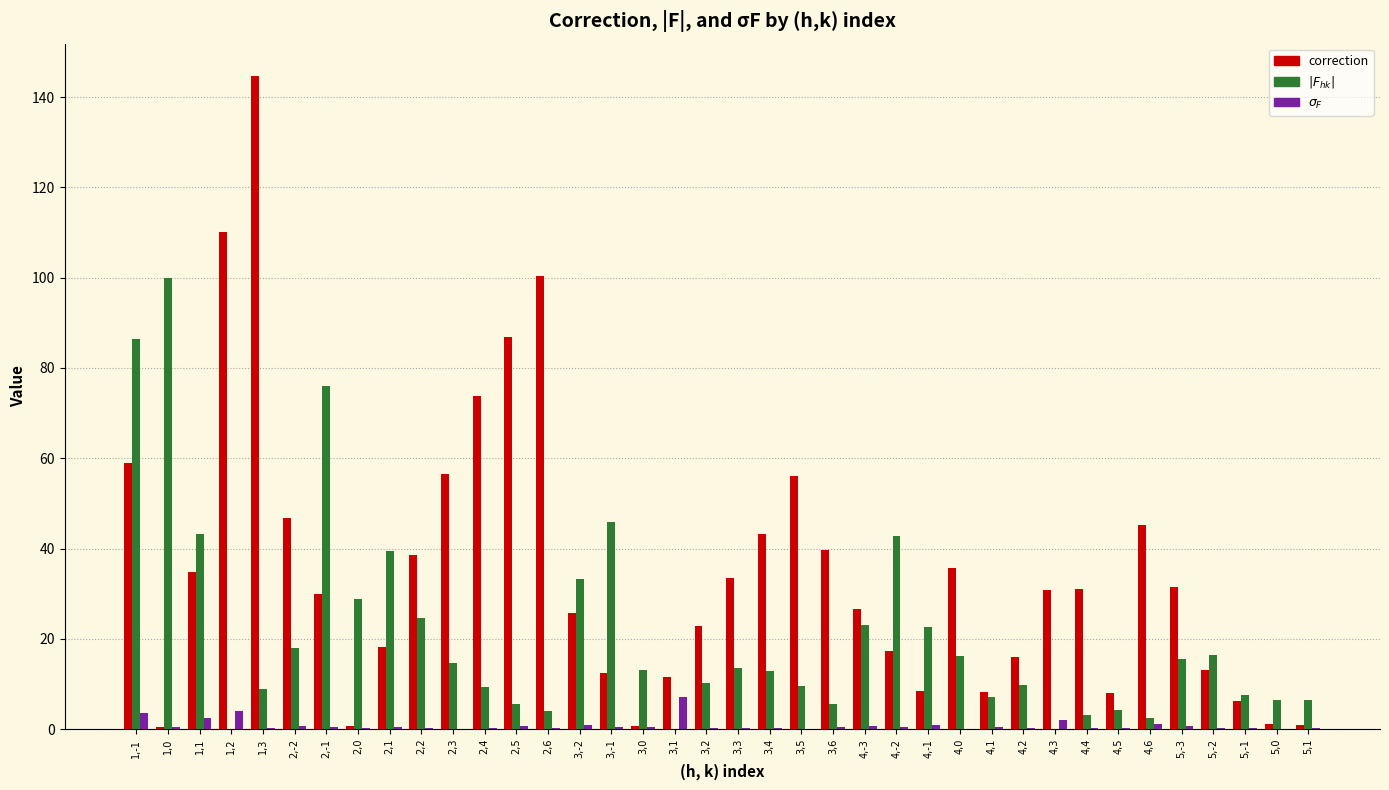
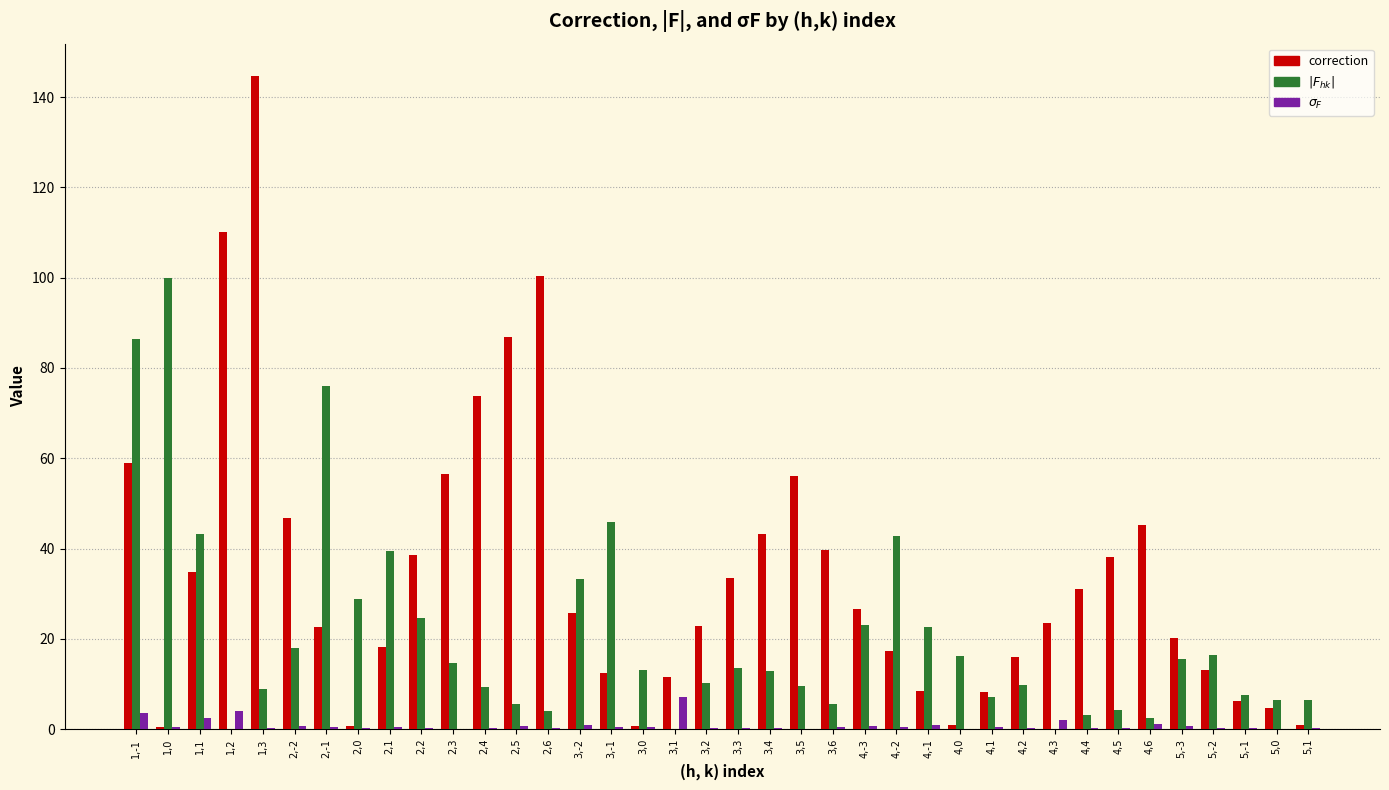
  {
    "correction": {
      "1,-1": 59,
      "1,1": 35,
      "1,2": 110,
      "1,3": 145,
      "2,-2": 47,
-     "2,-1": 30,
+     "2,-1": 23,
      "2,0": 1,
      "2,1": 18,
      "2,2": 39,
      "2,3": 56,
      "2,4": 74,
      "2,5": 87,
      "2,6": 100,
      "3,-2": 26,
      "3,-1": 12,
      "3,0": 1,
      "3,1": 12,
      "3,2": 23,
      "3,3": 34,
      "3,4": 43,
      "3,5": 56,
      "3,6": 40,
      "4,-3": 27,
      "4,-2": 17,
      "4,-1": 8,
-     "4,0": 36,
+     "4,0": 1,
      "4,1": 8,
      "4,2": 16,
-     "4,3": 31,
+     "4,3": 23,
      "4,4": 31,
-     "4,5": 8,
+     "4,5": 38,
      "4,6": 45,
-     "5,-3": 32,
+     "5,-3": 20,
      "5,-2": 13,
      "5,-1": 6,
-     "5,0": 1,
+     "5,0": 5,
      "5,1": 1
    }
  }
